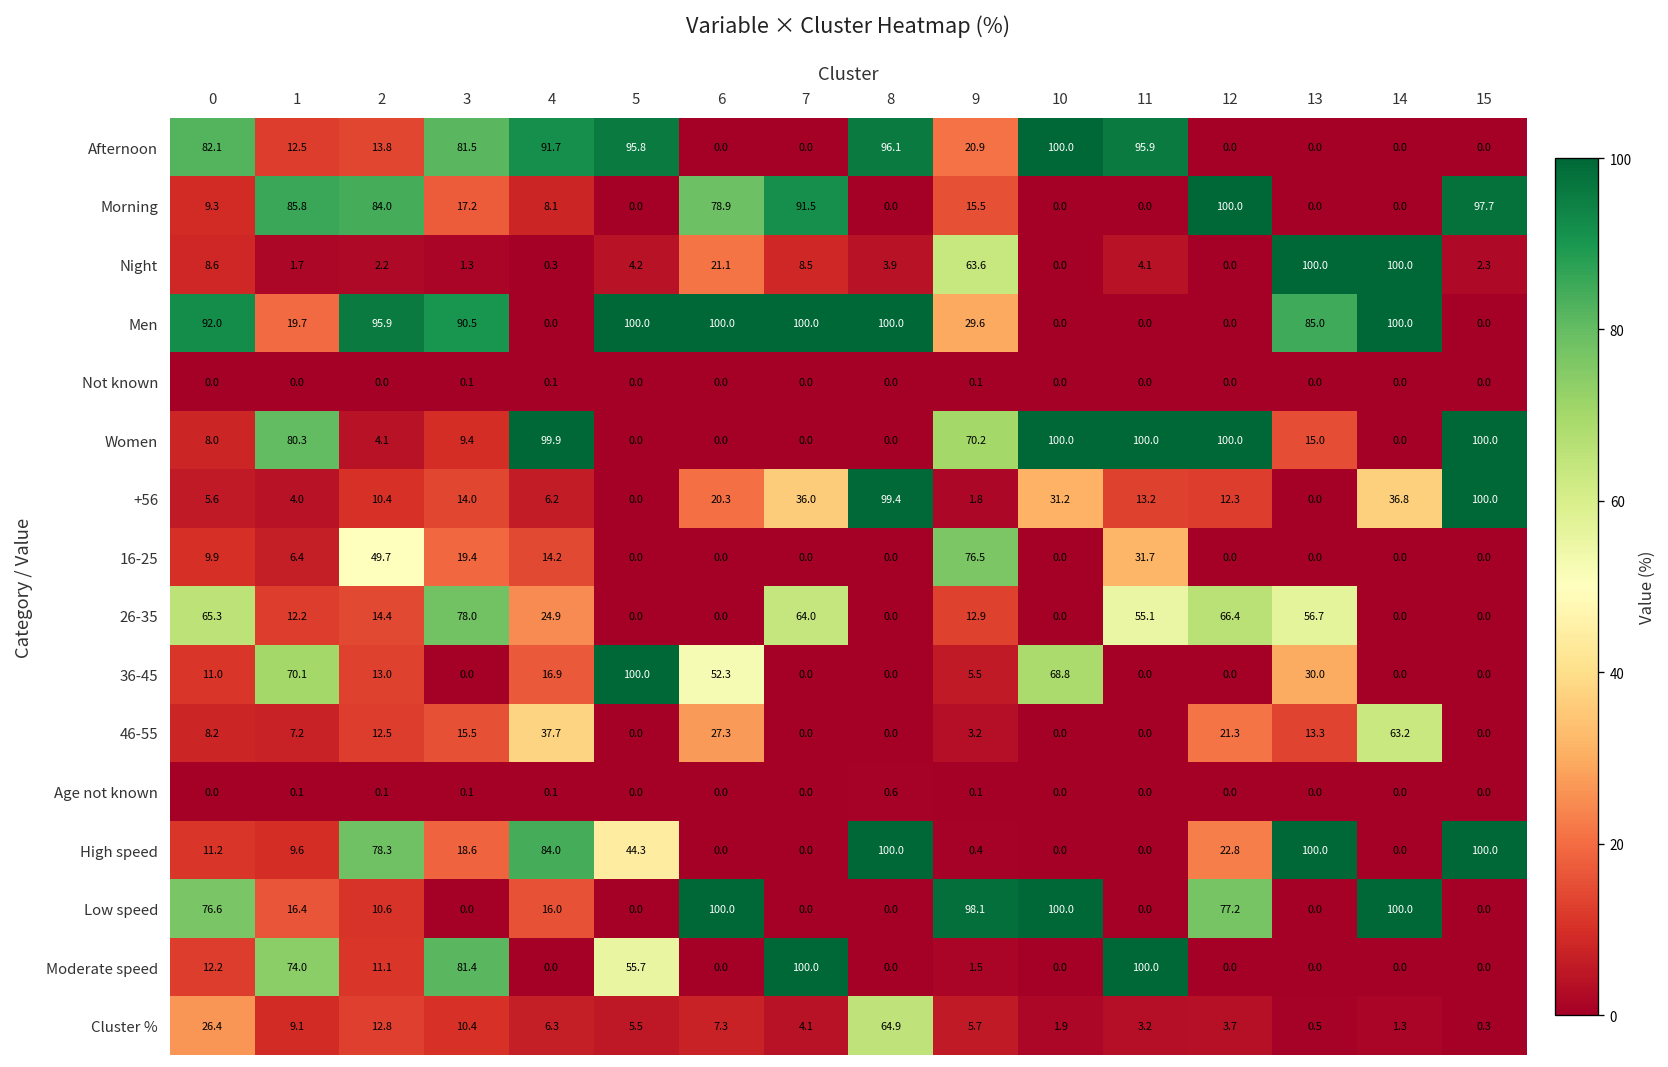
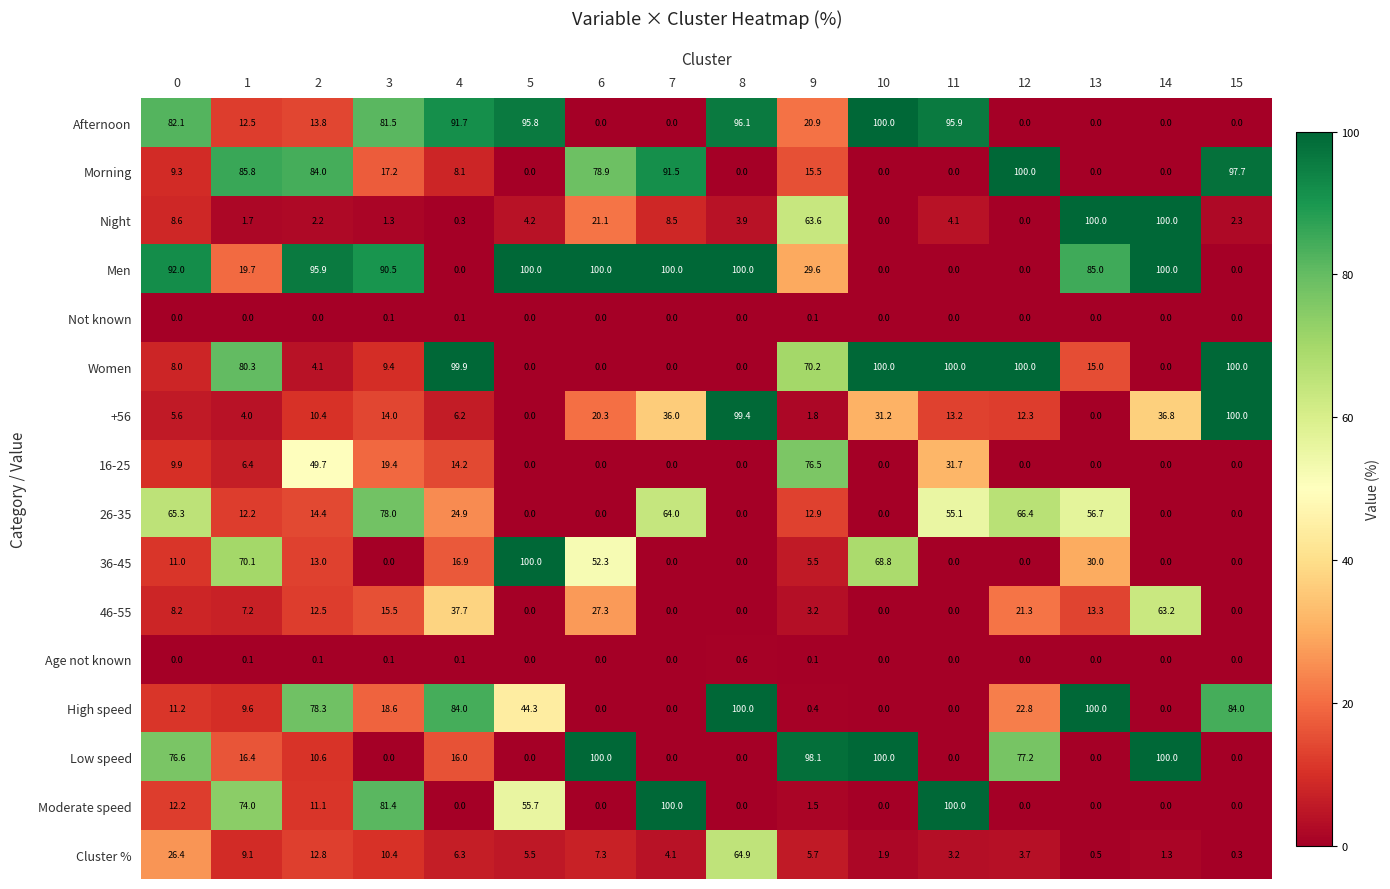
  {
    "High speed": {
      "0": 11.2,
      "1": 9.6,
      "2": 78.3,
      "3": 18.6,
      "4": 84.0,
      "5": 44.3,
      "6": 0.0,
      "7": 0.0,
      "8": 100.0,
      "9": 0.4,
      "10": 0.0,
      "11": 0.0,
      "12": 22.8,
      "13": 100.0,
      "14": 0.0,
-     "15": 100.0
+     "15": 84.0
    }
  }
